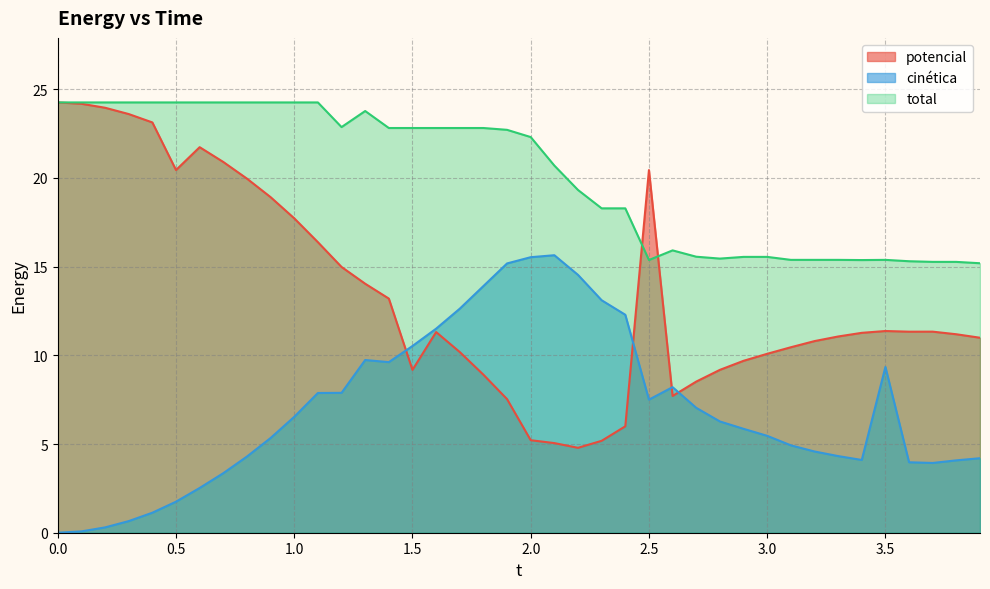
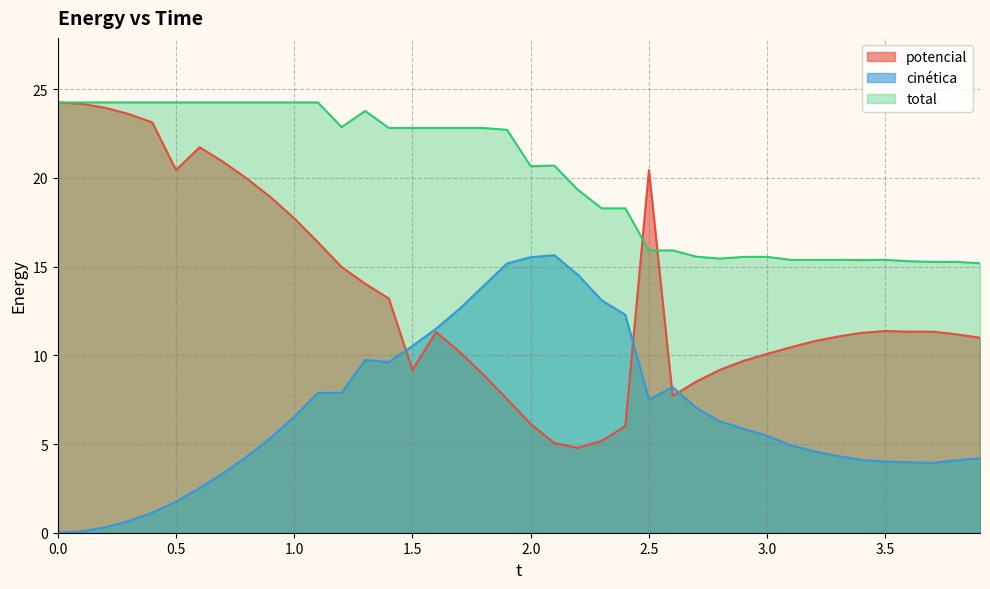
  {
    "potencial": {
      "0.5": 20.4,
      "1.0": 17.7,
      "1.5": 9.2,
-     "2.0": 5.2,
+     "2.0": 6.1,
      "2.5": 20.4,
      "3.0": 10.1,
      "3.5": 11.4
    },
    "cinética": {
      "0.0": 0.0,
      "0.5": 1.8,
      "1.0": 6.5,
      "1.5": 10.5,
      "2.0": 15.5,
      "2.5": 7.5,
      "3.0": 5.5,
-     "3.5": 9.3
+     "3.5": 4.0
    },
    "total": {
      "0.5": 24.3,
      "1.0": 24.3,
      "1.5": 22.8,
-     "2.0": 22.3,
-     "2.5": 15.4,
+     "2.0": 20.7,
+     "2.5": 15.9,
      "3.0": 15.6,
      "3.5": 15.4
    }
  }
